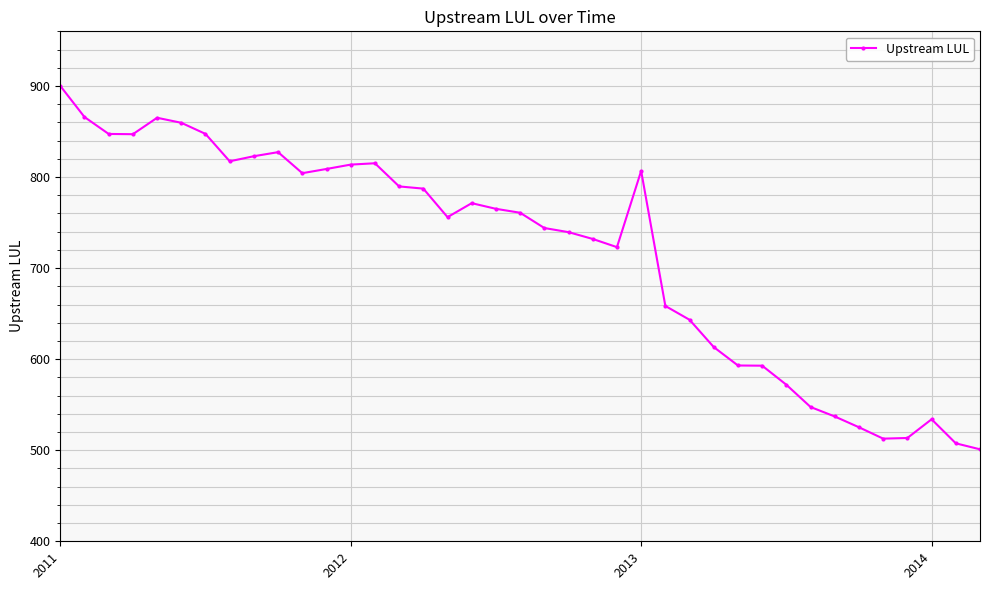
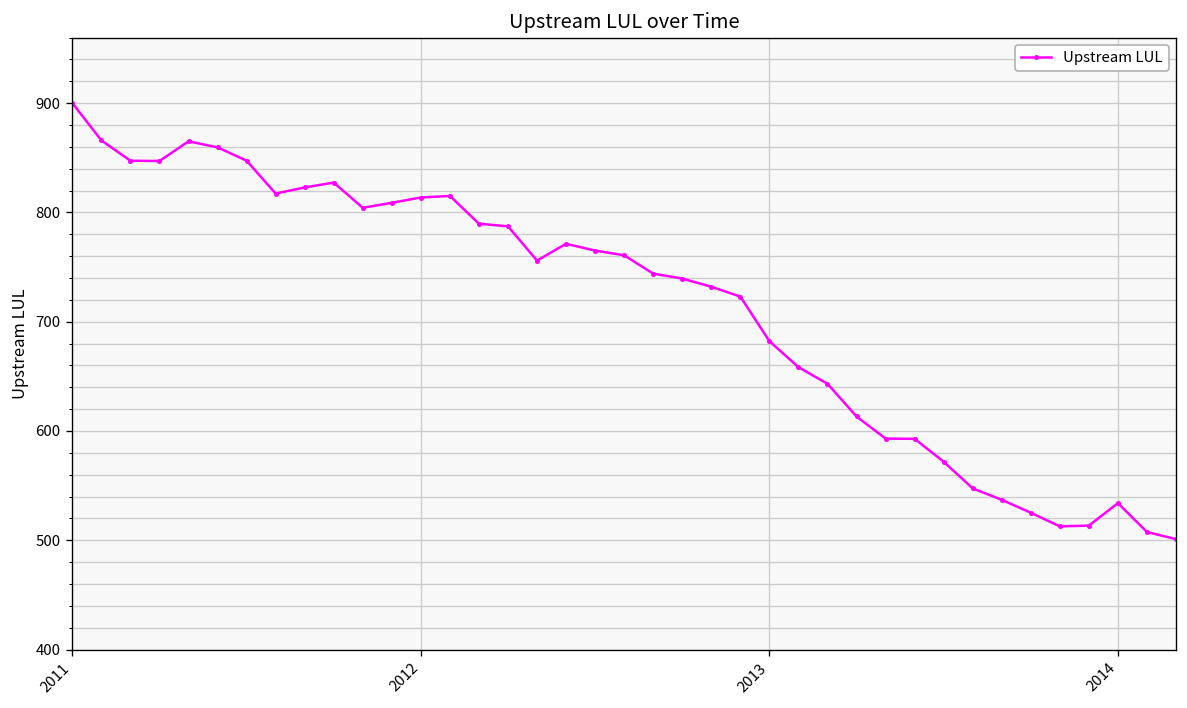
  {
    "2011": 900,
    "2012": 810,
-   "2013": 810,
+   "2013": 680,
    "2014": 530
  }
